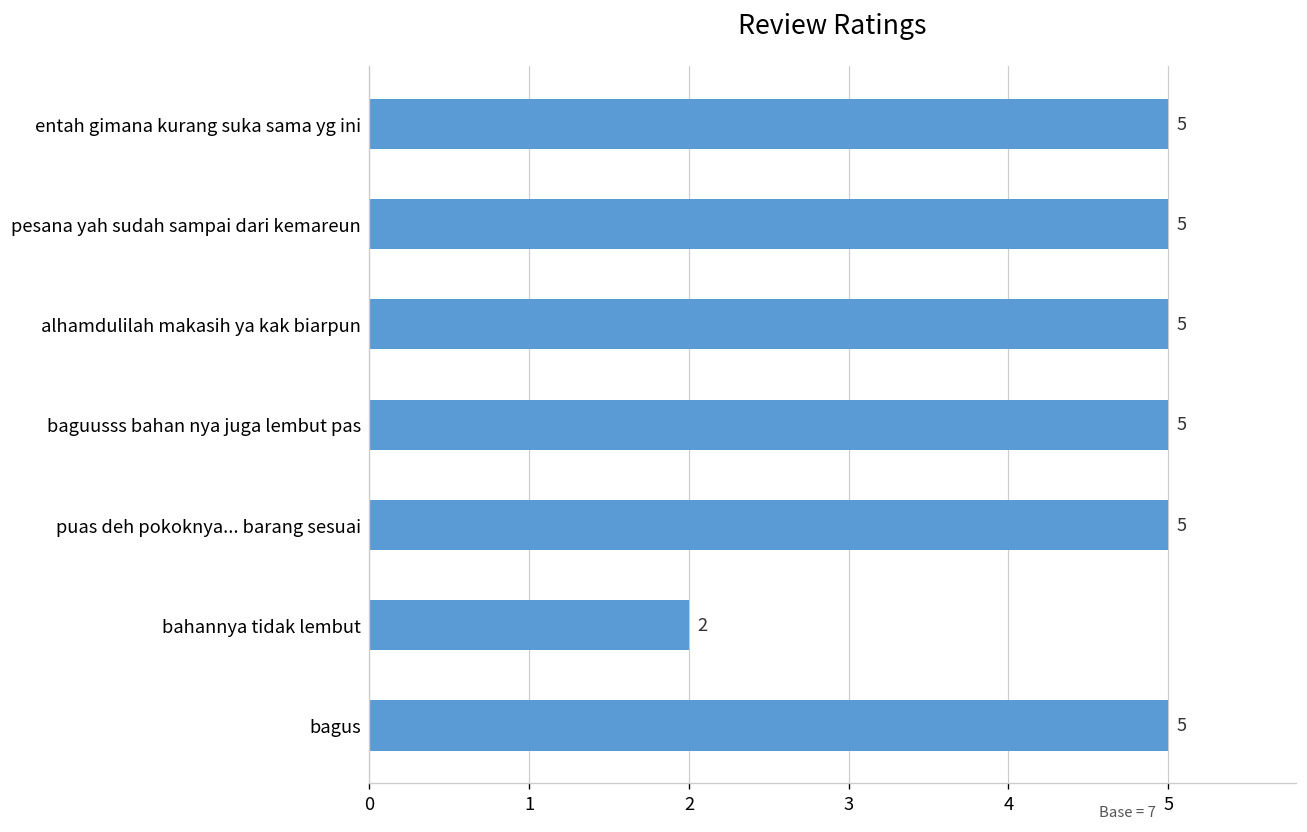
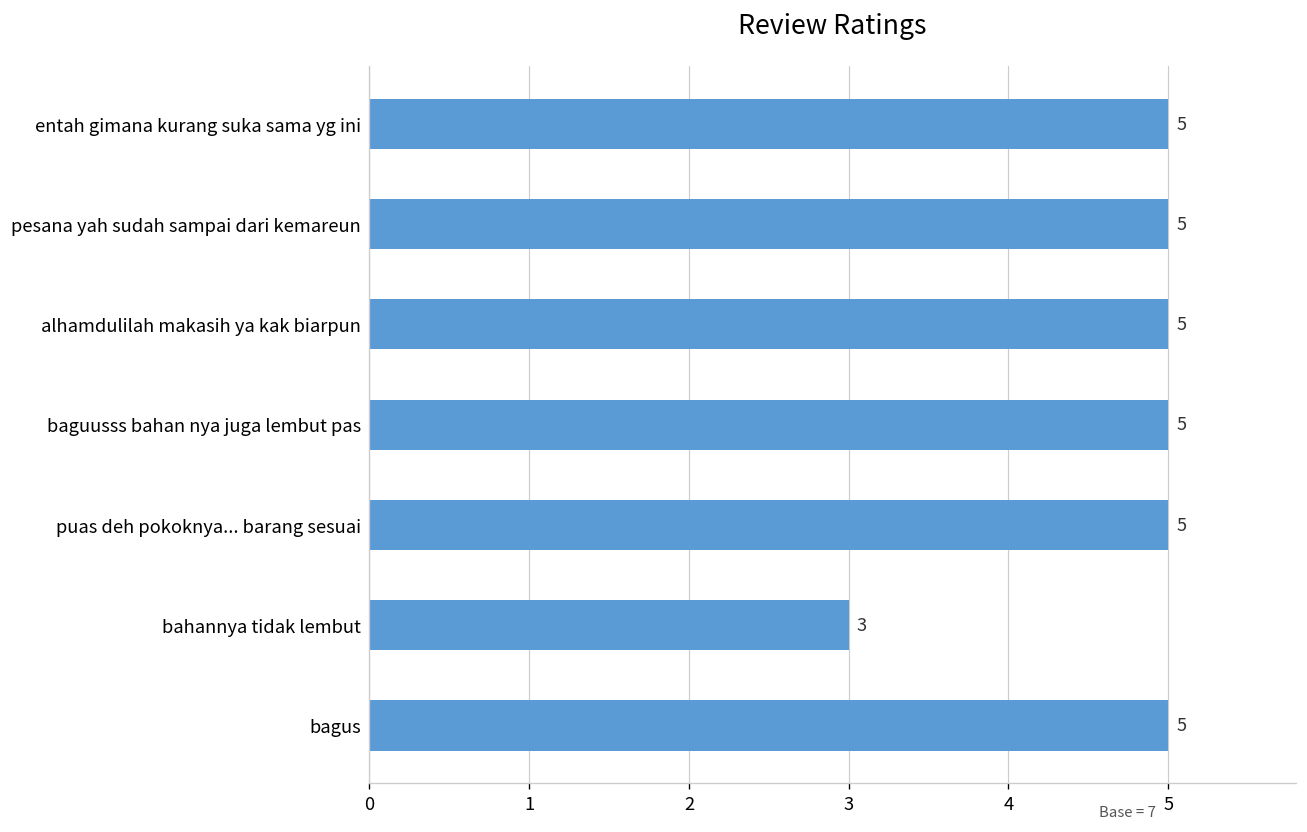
  {
    "entah gimana kurang suka sama yg ini": 5,
    "pesana yah sudah sampai dari kemareun": 5,
    "alhamdulilah makasih ya kak biarpun": 5,
    "baguusss bahan nya juga lembut pas": 5,
    "puas deh pokoknya... barang sesuai": 5,
-   "bahannya tidak lembut": 2,
+   "bahannya tidak lembut": 3,
    "bagus": 5
  }
